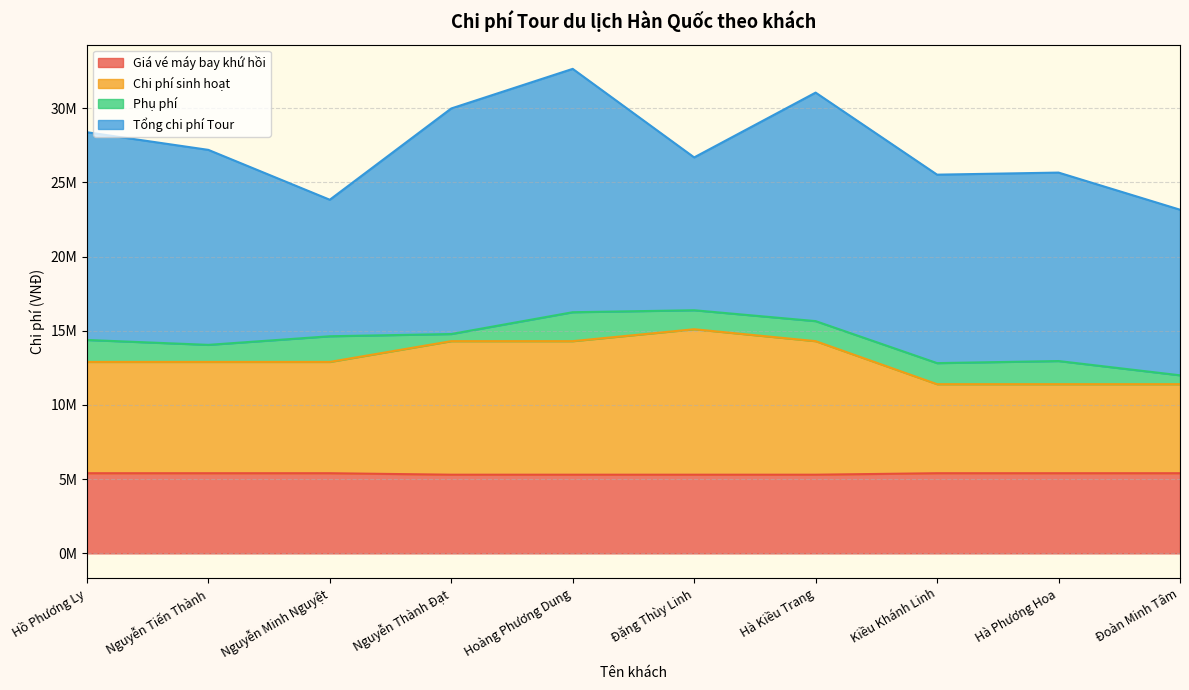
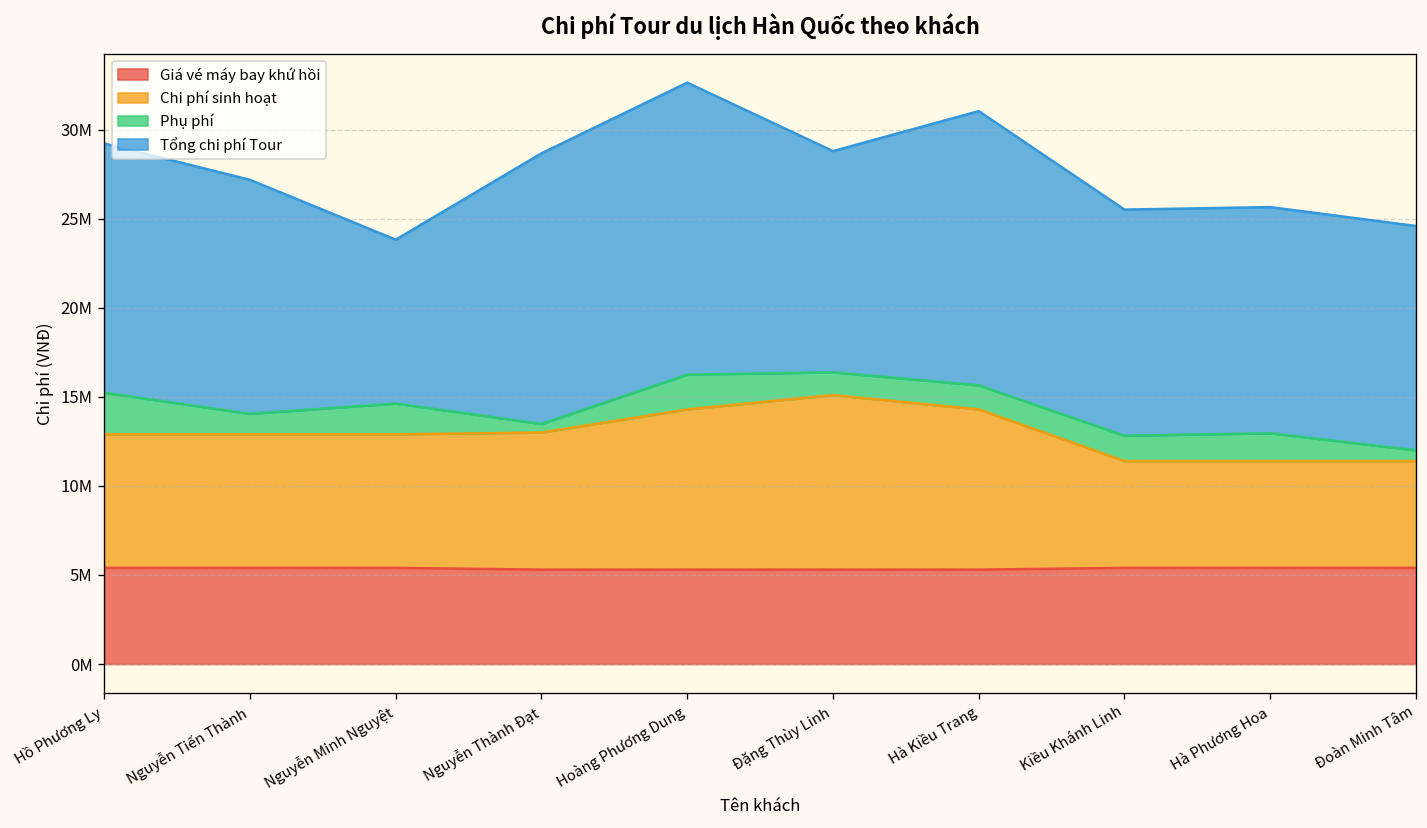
  {
    "Giá vé máy bay khứ hồi": {
      "Hồ Phương Ly": 5400000,
      "Nguyễn Tiến Thành": 5400000,
      "Nguyễn Minh Nguyệt": 5400000,
      "Nguyễn Thành Đạt": 5300000,
      "Hoàng Phương Dung": 5300000,
      "Đặng Thùy Linh": 5300000,
      "Hà Kiều Trang": 5300000,
      "Kiều Khánh Linh": 5400000,
      "Hà Phương Hoa": 5400000,
      "Đoàn Minh Tâm": 5400000
    },
    "Chi phí sinh hoạt": {
      "Hồ Phương Ly": 7500000,
      "Nguyễn Tiến Thành": 7500000,
      "Nguyễn Minh Nguyệt": 7500000,
-     "Nguyễn Thành Đạt": 9000000,
+     "Nguyễn Thành Đạt": 7700000,
      "Hoàng Phương Dung": 9000000,
      "Đặng Thùy Linh": 9800000,
      "Hà Kiều Trang": 9000000,
      "Kiều Khánh Linh": 6000000,
      "Hà Phương Hoa": 6000000,
      "Đoàn Minh Tâm": 6000000
    },
    "Phụ phí": {
-     "Hồ Phương Ly": 1500000,
+     "Hồ Phương Ly": 2300000,
      "Nguyễn Tiến Thành": 1200000,
      "Nguyễn Minh Nguyệt": 1700000,
      "Nguyễn Thành Đạt": 500000,
      "Hoàng Phương Dung": 2000000,
      "Đặng Thùy Linh": 1300000,
      "Hà Kiều Trang": 1400000,
      "Kiều Khánh Linh": 1400000,
      "Hà Phương Hoa": 1600000,
      "Đoàn Minh Tâm": 600000
    },
    "Tổng chi phí Tour": {
      "Hồ Phương Ly": 14000000,
      "Nguyễn Tiến Thành": 13100000,
      "Nguyễn Minh Nguyệt": 9200000,
      "Nguyễn Thành Đạt": 15200000,
      "Hoàng Phương Dung": 16400000,
-     "Đặng Thùy Linh": 10300000,
+     "Đặng Thùy Linh": 12400000,
      "Hà Kiều Trang": 15400000,
      "Kiều Khánh Linh": 12700000,
      "Hà Phương Hoa": 12700000,
-     "Đoàn Minh Tâm": 11200000
+     "Đoàn Minh Tâm": 12600000
    }
  }
